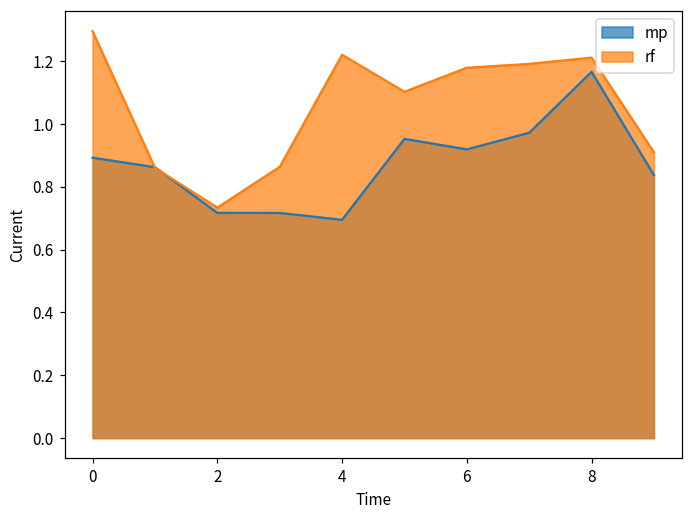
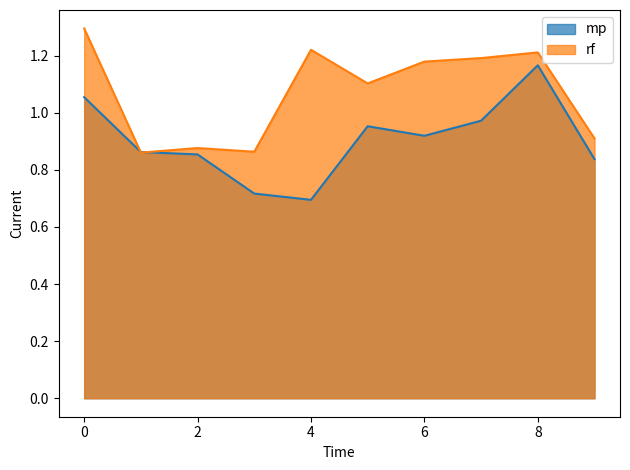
  {
    "mp": {
-     "0": 0.89,
-     "2": 0.72,
+     "0": 1.05,
+     "2": 0.85,
      "4": 0.70,
      "6": 0.92,
      "8": 1.17
    },
    "rf": {
      "0": 1.30,
-     "2": 0.73,
+     "2": 0.88,
      "4": 1.22,
      "6": 1.18,
      "8": 1.21
    }
  }
